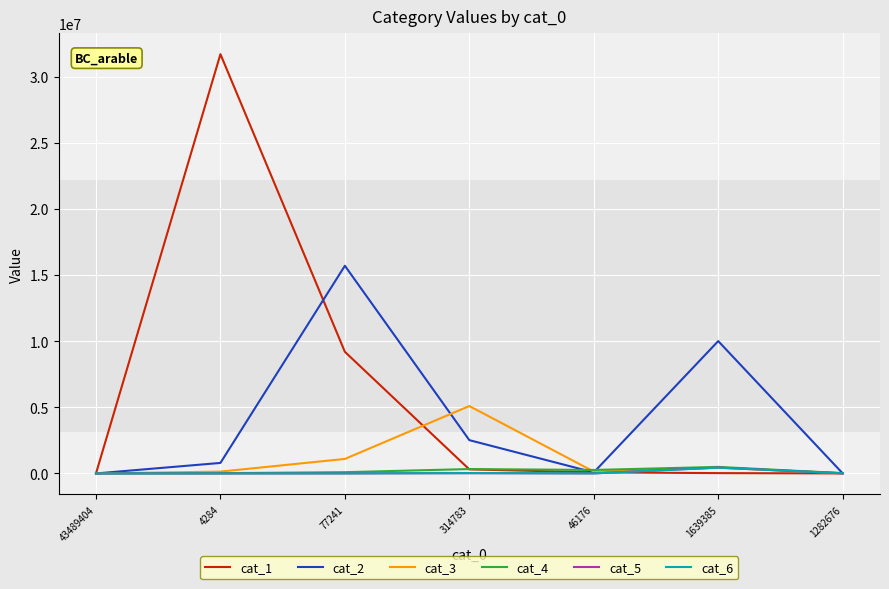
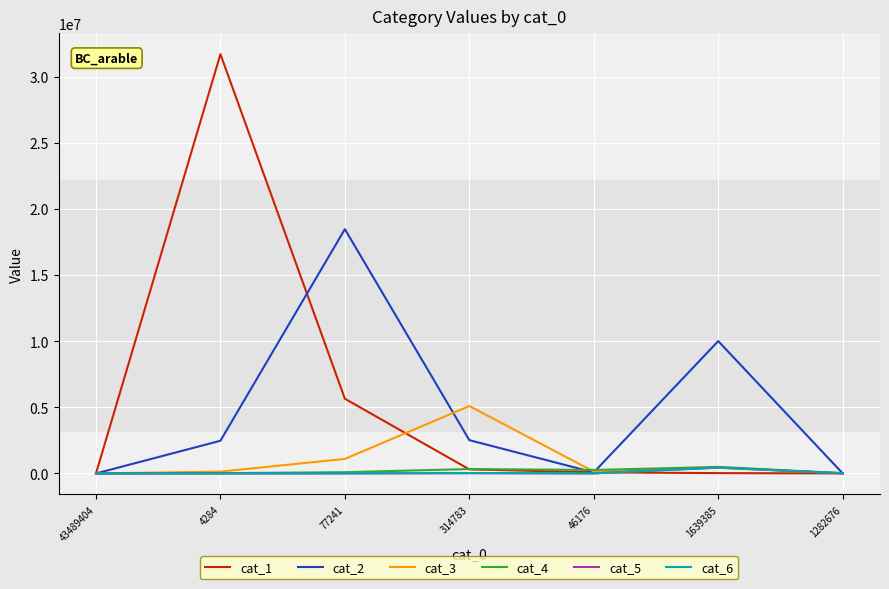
  {
    "cat_1": {
      "4284": 31700000,
-     "77241": 9200000,
+     "77241": 5600000,
      "1639385": 0
    },
    "cat_2": {
-     "4284": 800000,
-     "77241": 15700000,
+     "4284": 2500000,
+     "77241": 18500000,
      "314783": 2500000,
      "1639385": 10000000
    },
    "cat_3": {
      "77241": 1100000,
      "314783": 5100000
    }
  }
